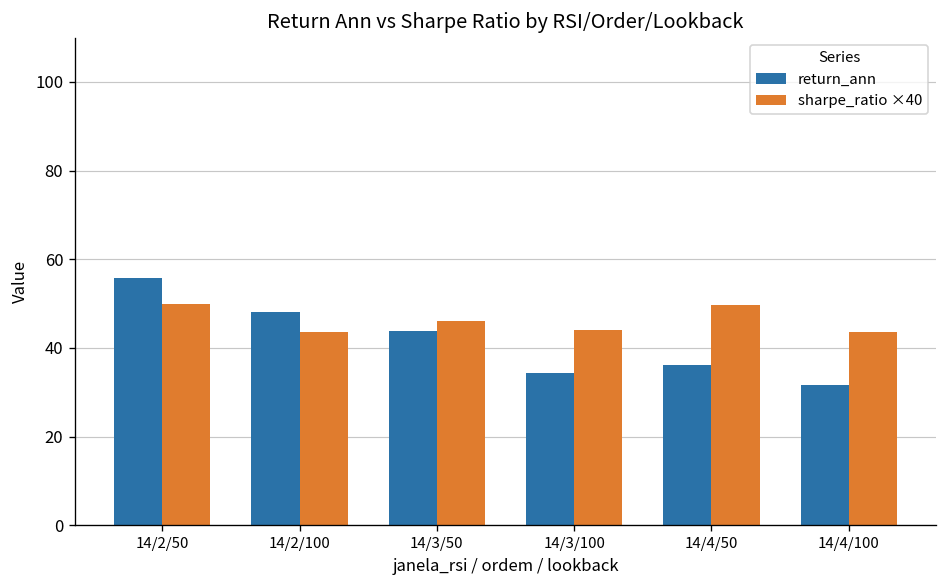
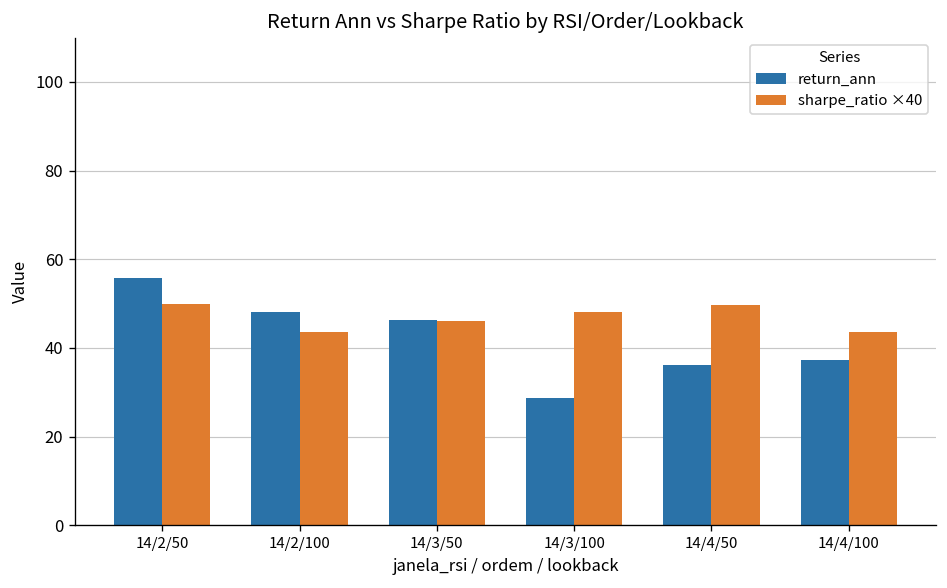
  {
    "return_ann": {
      "14/2/50": 56,
      "14/2/100": 48,
-     "14/3/50": 44,
-     "14/3/100": 34,
+     "14/3/50": 46,
+     "14/3/100": 29,
      "14/4/50": 36,
-     "14/4/100": 32
+     "14/4/100": 37
    },
    "sharpe_ratio ×40": {
      "14/2/50": 50,
      "14/2/100": 44,
      "14/3/50": 46,
-     "14/3/100": 44,
+     "14/3/100": 48,
      "14/4/50": 50,
      "14/4/100": 44
    }
  }
